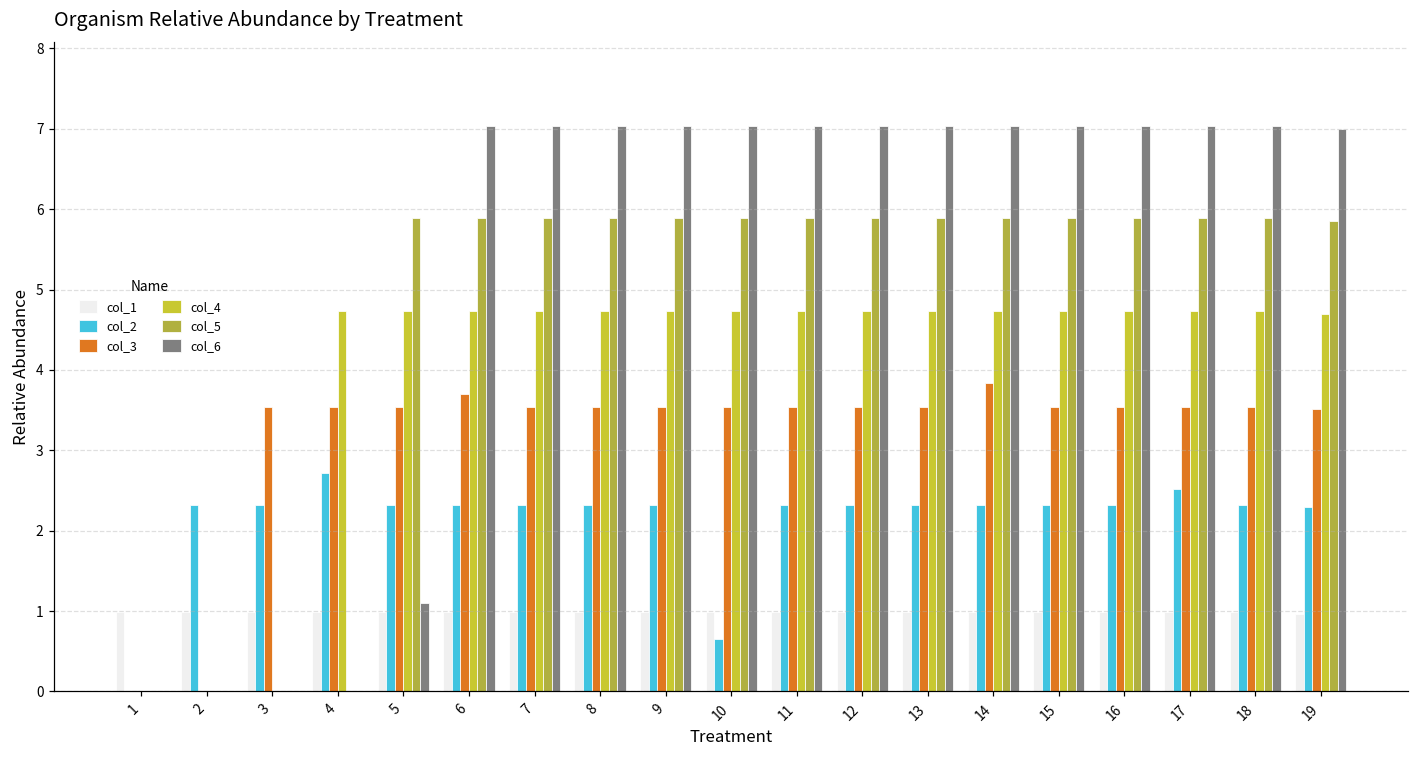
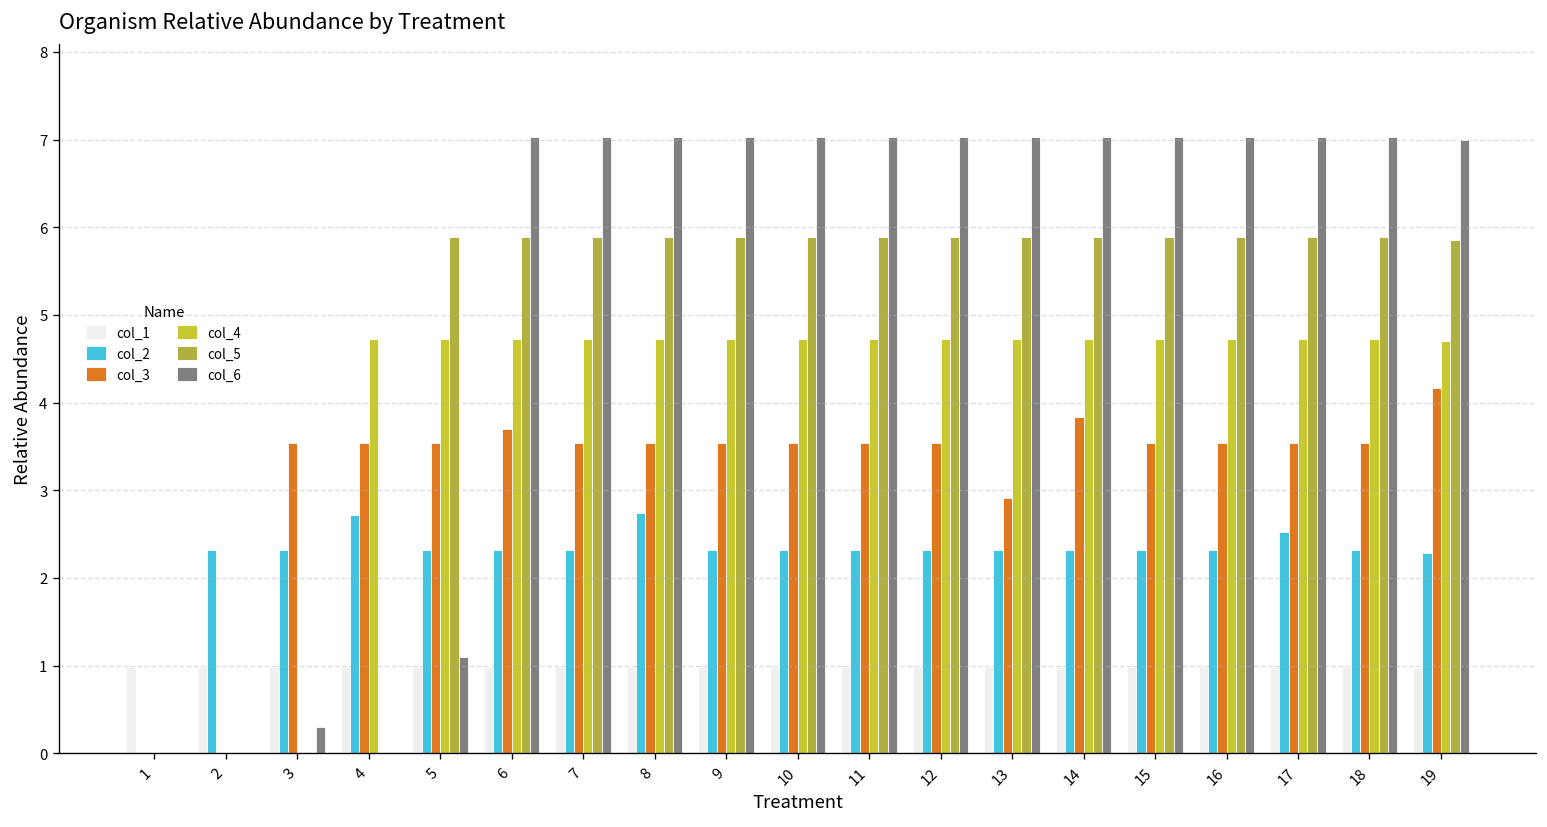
  {
    "col_1": {
      "1": 1.0,
      "2": 1.0,
      "3": 1.0,
      "4": 1.0,
      "5": 1.0,
      "6": 1.0,
      "7": 1.0,
      "8": 1.0,
      "9": 1.0,
      "10": 1.0,
      "11": 1.0,
      "12": 1.0,
      "13": 1.0,
      "14": 1.0,
      "15": 1.0,
      "16": 1.0,
      "17": 1.0,
      "18": 1.0,
      "19": 1.0
    },
    "col_2": {
      "1": 0.0,
      "2": 2.3,
      "3": 2.3,
      "4": 2.7,
      "5": 2.3,
      "6": 2.3,
      "7": 2.3,
-     "8": 2.3,
+     "8": 2.7,
      "9": 2.3,
-     "10": 0.7,
+     "10": 2.3,
      "11": 2.3,
      "12": 2.3,
      "13": 2.3,
      "14": 2.3,
      "15": 2.3,
      "16": 2.3,
      "17": 2.5,
      "18": 2.3,
      "19": 2.3
    },
    "col_3": {
      "1": 0.0,
      "2": 0.0,
      "3": 3.5,
      "4": 3.5,
      "5": 3.5,
      "6": 3.7,
      "7": 3.5,
      "8": 3.5,
      "9": 3.5,
      "10": 3.5,
      "11": 3.5,
      "12": 3.5,
-     "13": 3.5,
+     "13": 2.9,
      "14": 3.8,
      "15": 3.5,
      "16": 3.5,
      "17": 3.5,
      "18": 3.5,
-     "19": 3.5
+     "19": 4.2
    },
    "col_6": {
      "1": 0.0,
      "2": 0.0,
-     "3": 0.0,
+     "3": 0.3,
      "4": 0.0,
      "5": 1.1,
      "6": 7.0,
      "7": 7.0,
      "8": 7.0,
      "9": 7.0,
      "10": 7.0,
      "11": 7.0,
      "12": 7.0,
      "13": 7.0,
      "14": 7.0,
      "15": 7.0,
      "16": 7.0,
      "17": 7.0,
      "18": 7.0,
      "19": 7.0
    }
  }
